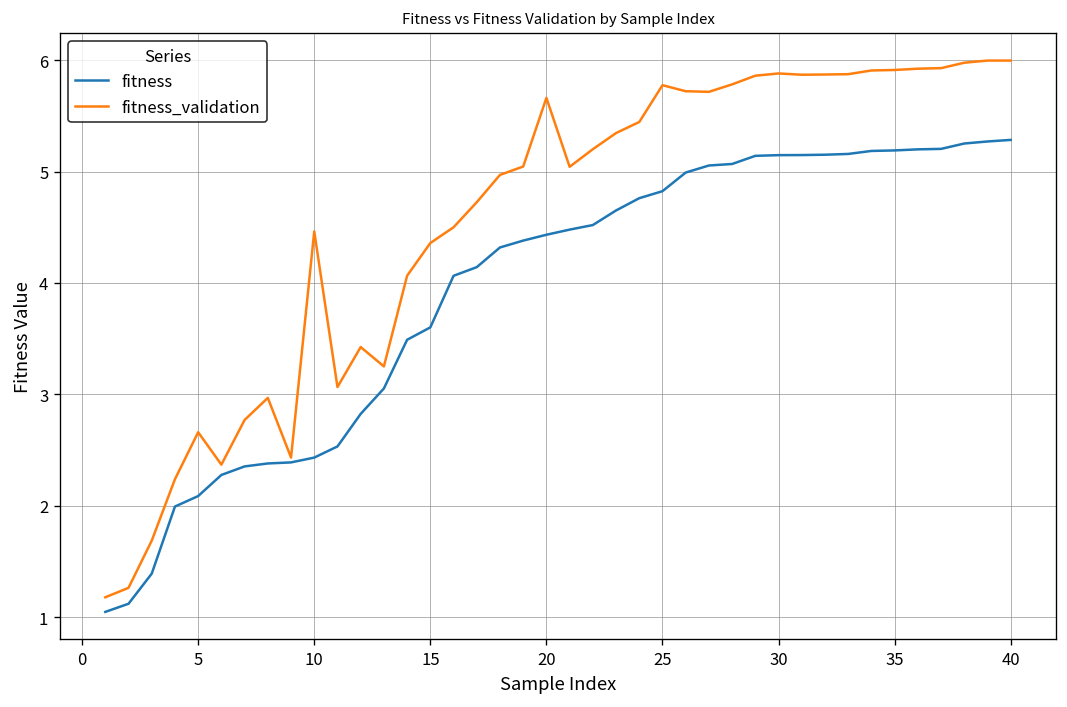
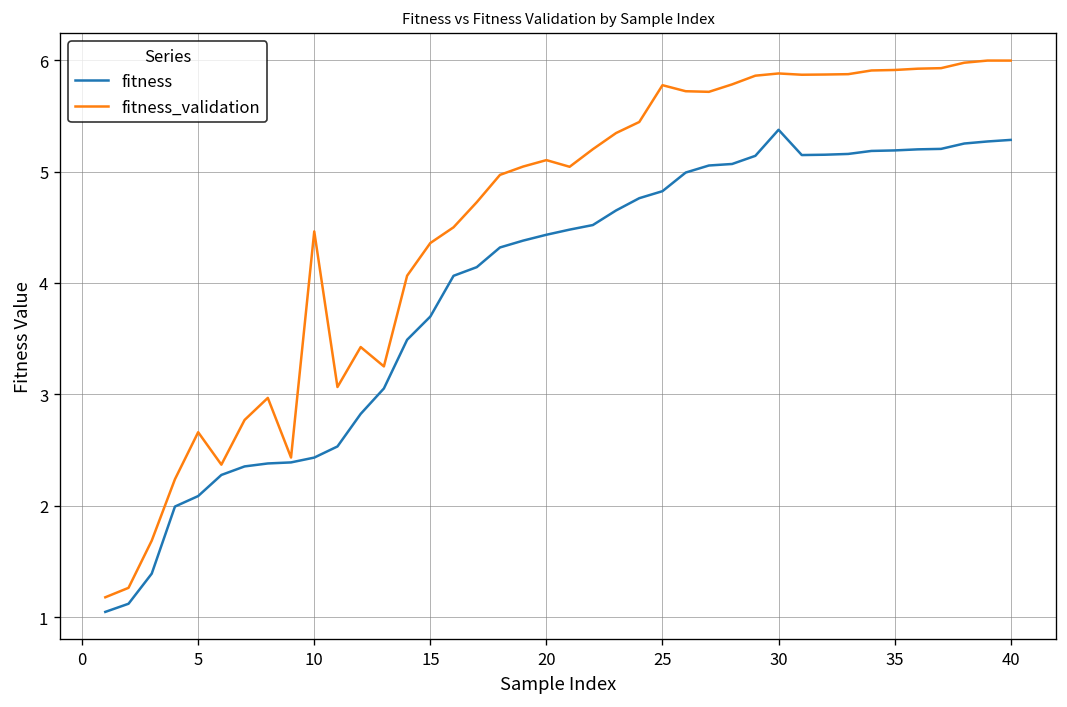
  {
    "fitness": {
      "5": 2.1,
      "10": 2.4,
-     "15": 3.6,
+     "15": 3.7,
      "20": 4.4,
      "25": 4.8,
-     "30": 5.1,
+     "30": 5.4,
      "35": 5.2,
      "40": 5.3
    },
    "fitness_validation": {
      "5": 2.7,
      "10": 4.5,
      "15": 4.4,
-     "20": 5.7,
+     "20": 5.1,
      "25": 5.8,
      "30": 5.9,
      "35": 5.9,
      "40": 6.0
    }
  }
